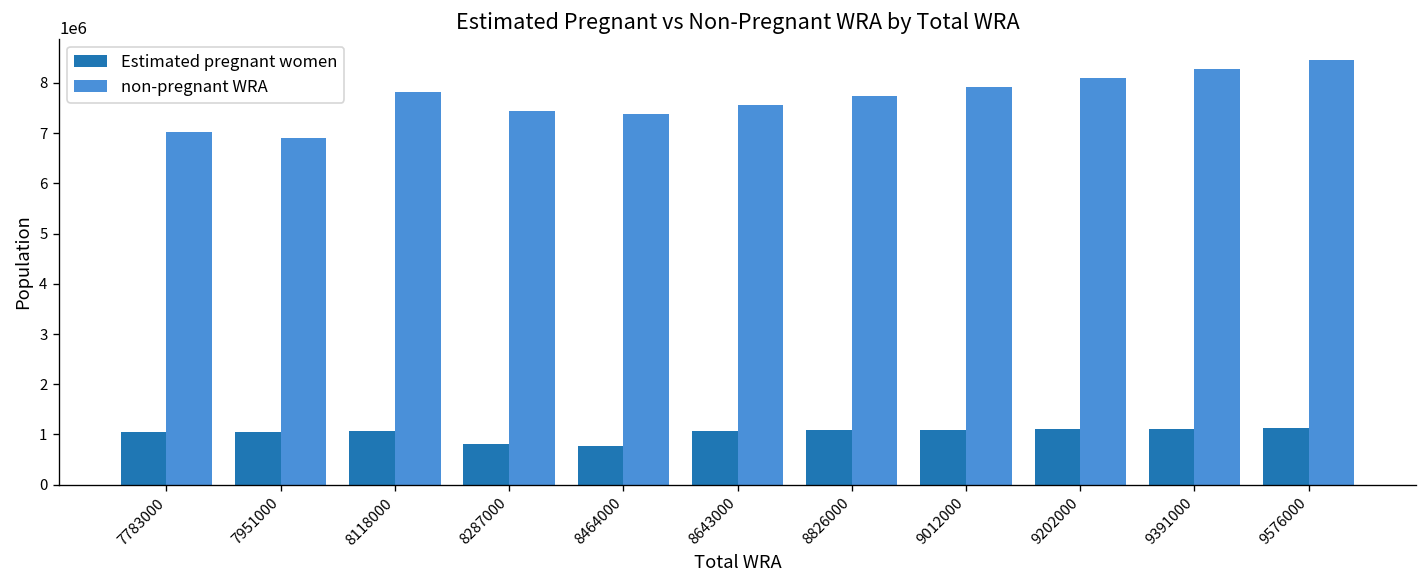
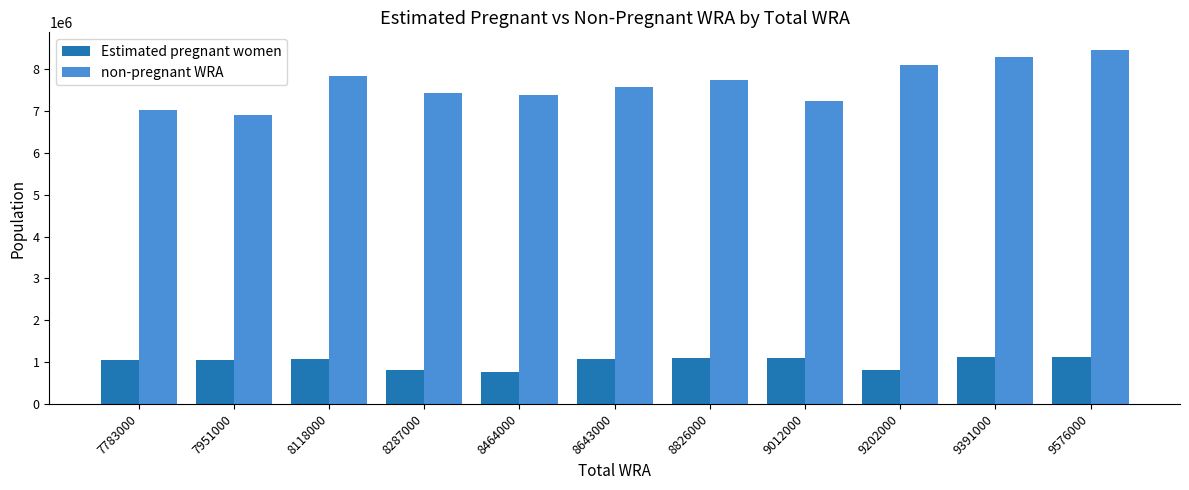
  {
    "Estimated pregnant women": {
      "7783000": 1000000,
      "7951000": 1100000,
      "8118000": 1100000,
      "8287000": 800000,
      "8464000": 800000,
      "8643000": 1100000,
      "8826000": 1100000,
      "9012000": 1100000,
-     "9202000": 1100000,
+     "9202000": 800000,
      "9391000": 1100000,
      "9576000": 1100000
    },
    "non-pregnant WRA": {
      "7783000": 7000000,
      "7951000": 6900000,
      "8118000": 7800000,
      "8287000": 7400000,
      "8464000": 7400000,
      "8643000": 7600000,
      "8826000": 7700000,
-     "9012000": 7900000,
+     "9012000": 7200000,
      "9202000": 8100000,
      "9391000": 8300000,
      "9576000": 8500000
    }
  }
